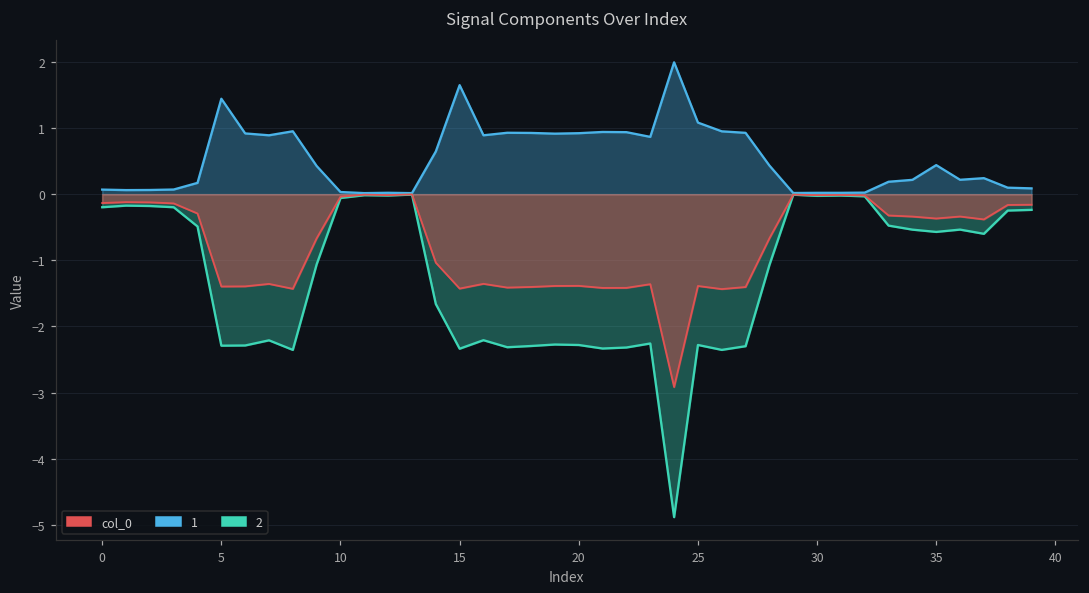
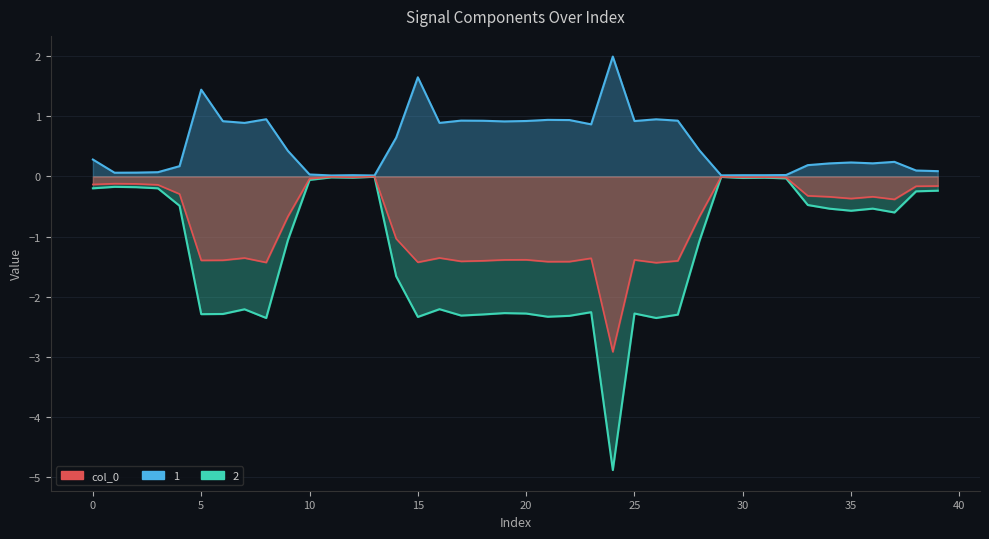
  {
    "1": {
-     "0": 0.1,
+     "0": 0.3,
      "5": 1.4,
      "15": 1.6,
      "20": 0.9,
-     "25": 1.1,
-     "35": 0.4
+     "25": 0.9,
+     "35": 0.2
    }
  }
